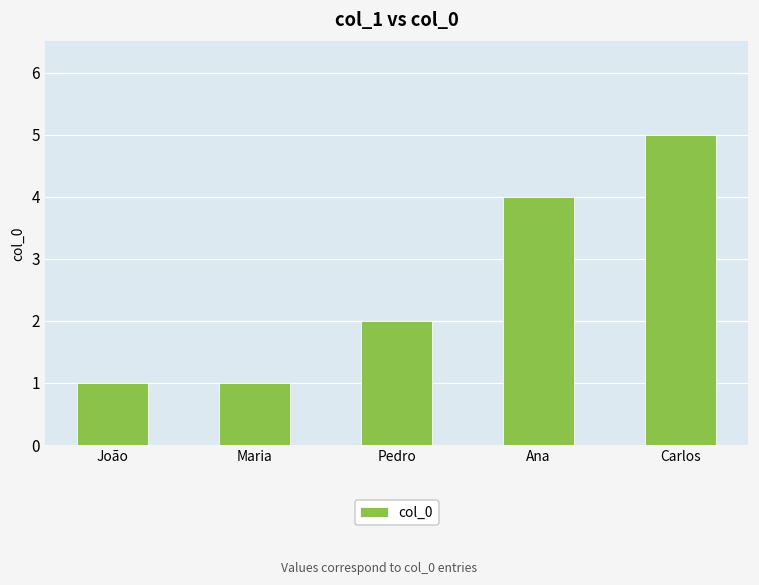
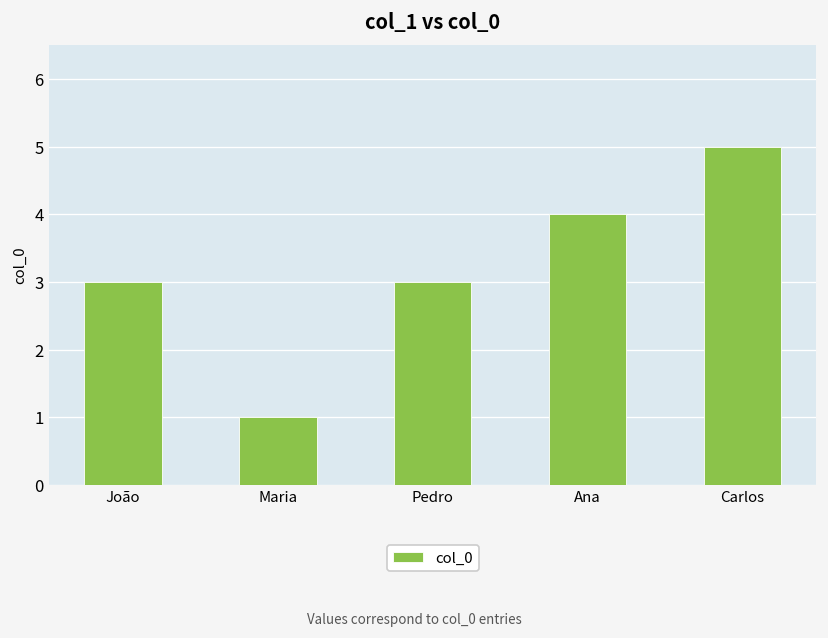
  {
-   "João": 1,
+   "João": 3,
    "Maria": 1,
-   "Pedro": 2,
+   "Pedro": 3,
    "Ana": 4,
    "Carlos": 5
  }
